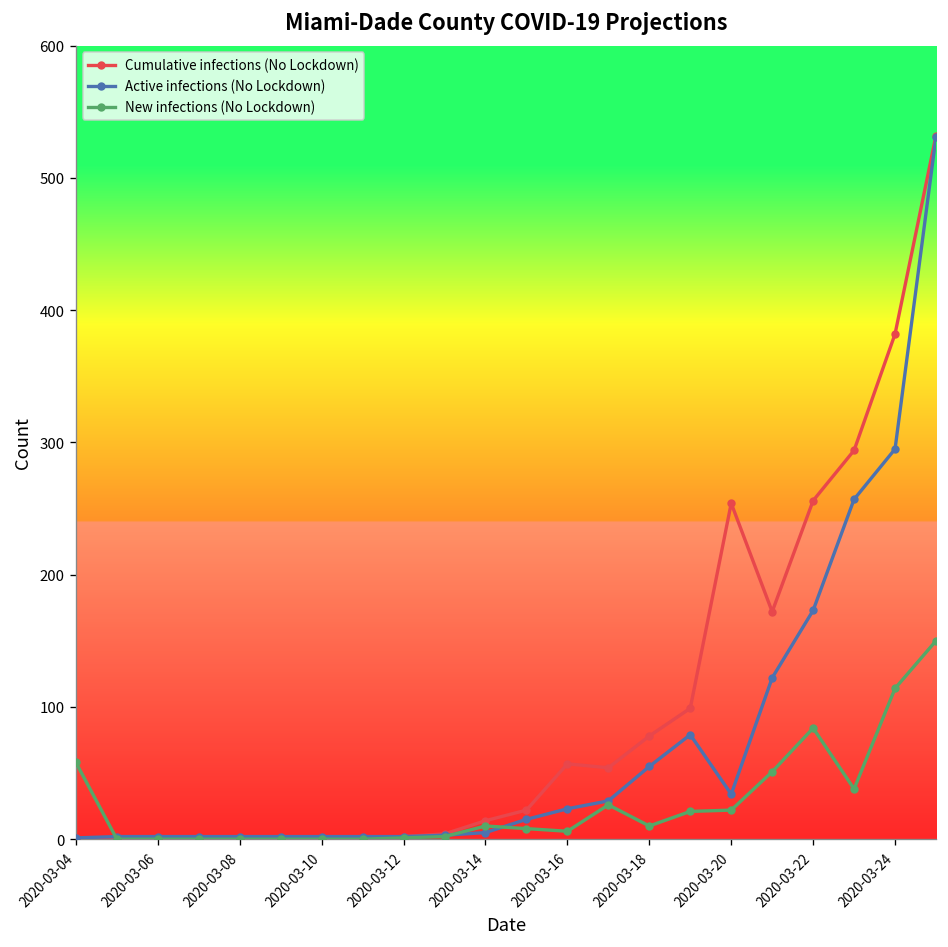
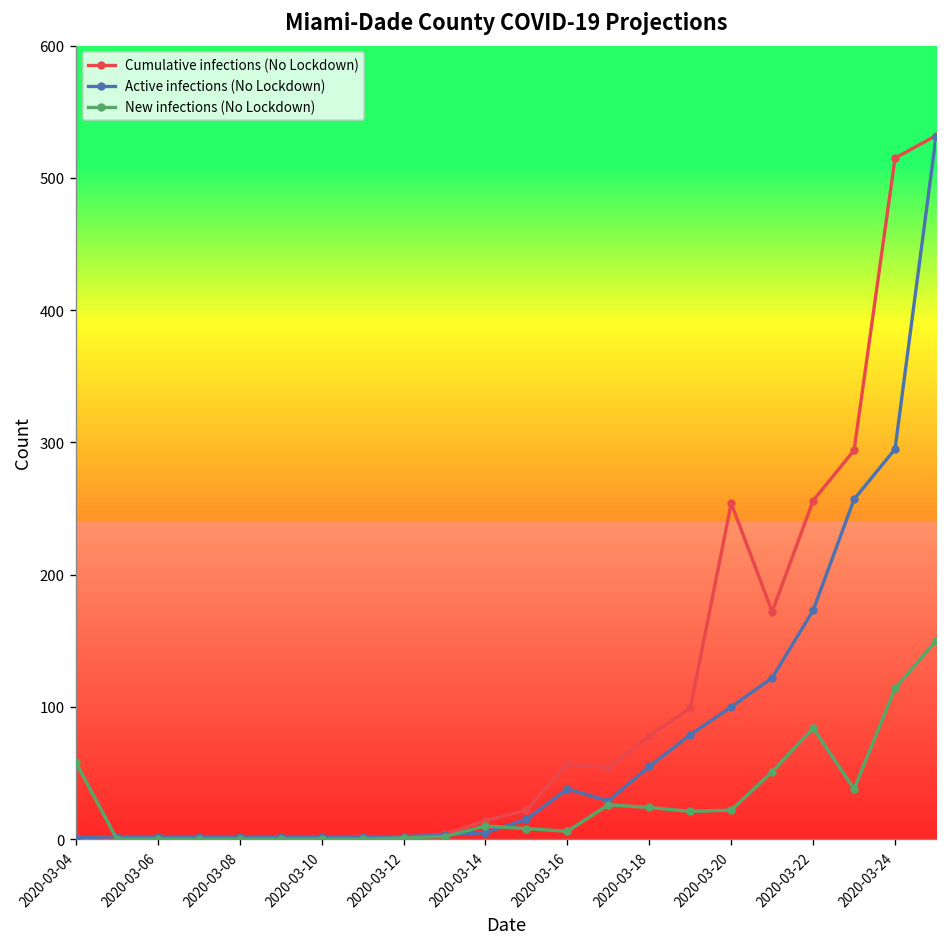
  {
    "Cumulative infections (No Lockdown)": {
      "2020-03-14": 14,
      "2020-03-16": 57,
      "2020-03-18": 78,
      "2020-03-20": 254,
      "2020-03-22": 256,
-     "2020-03-24": 382
+     "2020-03-24": 515
    },
    "Active infections (No Lockdown)": {
      "2020-03-14": 5,
-     "2020-03-16": 23,
+     "2020-03-16": 38,
      "2020-03-18": 55,
-     "2020-03-20": 34,
+     "2020-03-20": 100,
      "2020-03-22": 173,
      "2020-03-24": 295
    },
    "New infections (No Lockdown)": {
      "2020-03-04": 58,
      "2020-03-14": 10,
      "2020-03-16": 6,
-     "2020-03-18": 10,
+     "2020-03-18": 24,
      "2020-03-20": 22,
      "2020-03-22": 84,
      "2020-03-24": 114
    }
  }
